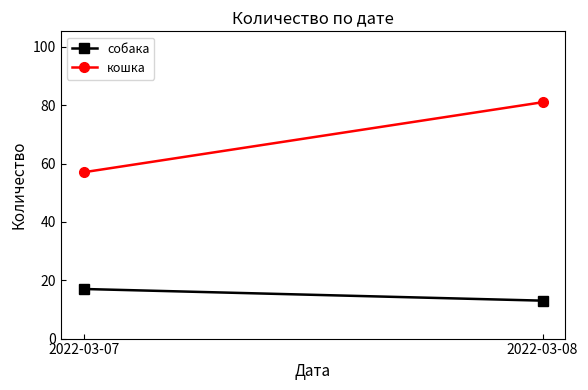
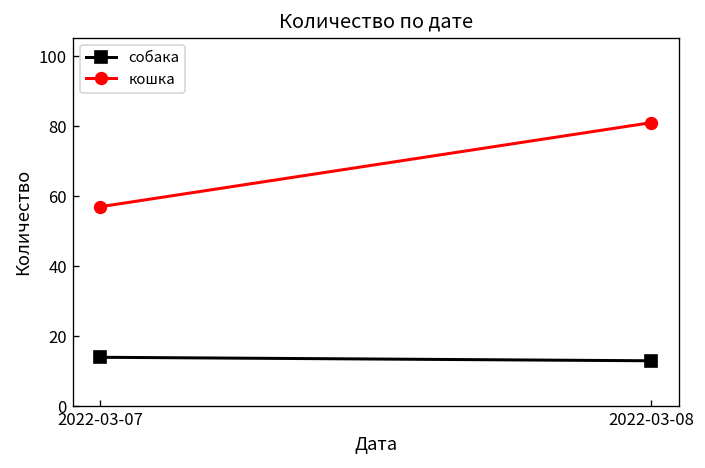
  {
    "собака": {
-     "2022-03-07": 17,
+     "2022-03-07": 14,
      "2022-03-08": 13
    },
    "кошка": {
      "2022-03-07": 57,
      "2022-03-08": 81
    }
  }
